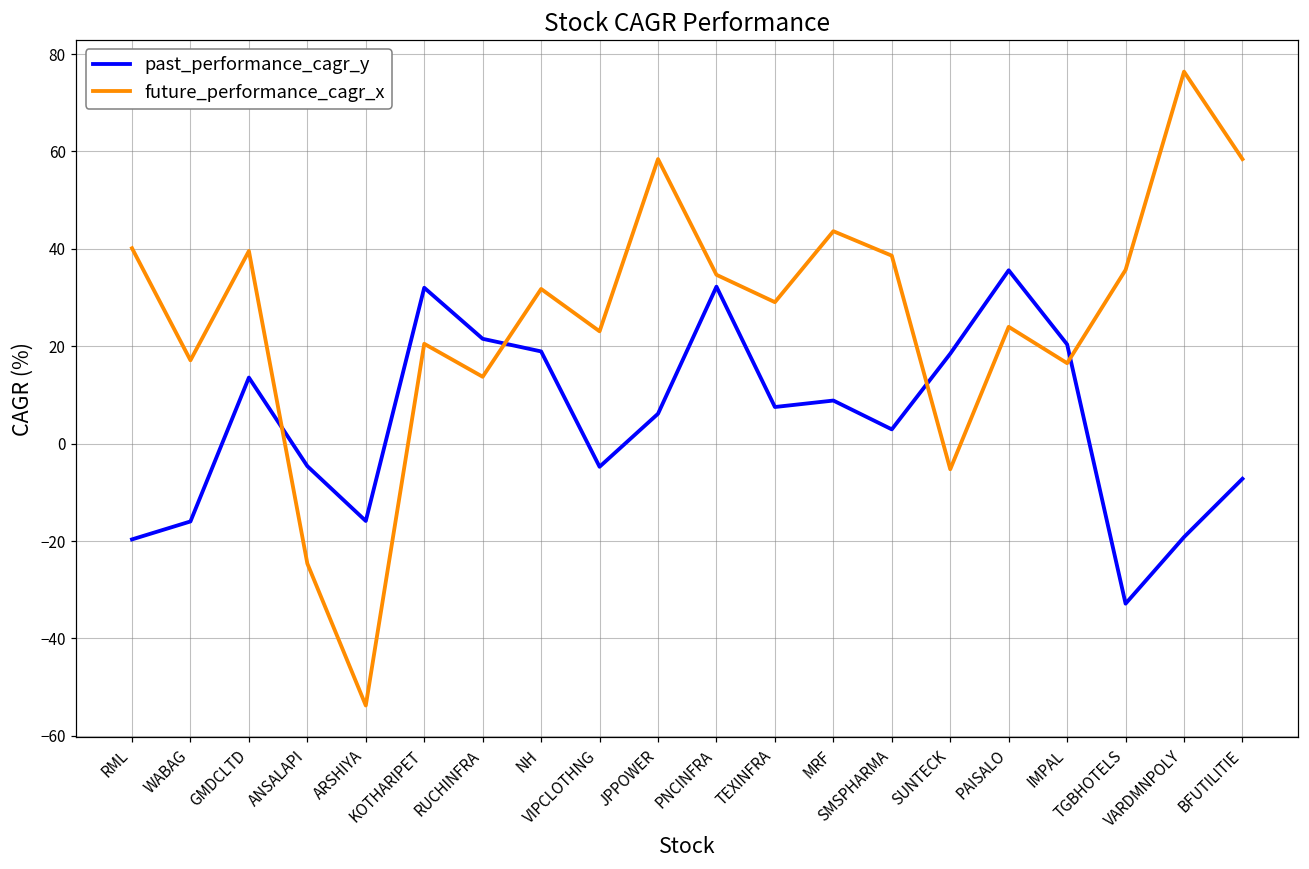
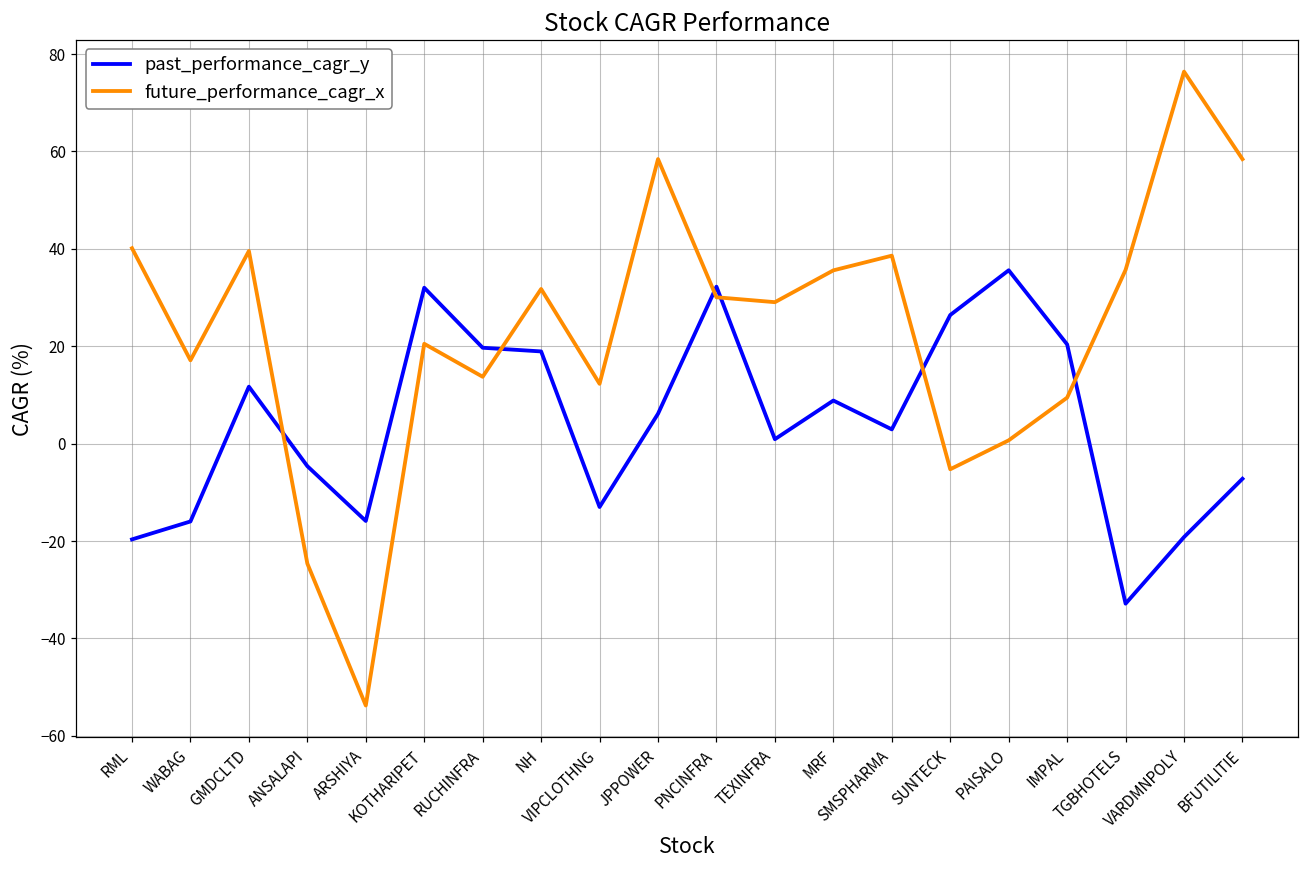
  {
    "past_performance_cagr_y": {
      "RML": -20,
      "WABAG": -16,
-     "GMDCLTD": 14,
+     "GMDCLTD": 12,
      "ANSALAPI": -5,
      "ARSHIYA": -16,
      "KOTHARIPET": 32,
-     "RUCHINFRA": 22,
+     "RUCHINFRA": 20,
      "NH": 19,
-     "VIPCLOTHNG": -5,
+     "VIPCLOTHNG": -13,
      "JPPOWER": 6,
      "PNCINFRA": 32,
-     "TEXINFRA": 8,
+     "TEXINFRA": 1,
      "MRF": 9,
      "SMSPHARMA": 3,
-     "SUNTECK": 18,
+     "SUNTECK": 26,
      "PAISALO": 36,
      "IMPAL": 20,
      "TGBHOTELS": -33,
      "VARDMNPOLY": -19,
      "BFUTILITIE": -7
    },
    "future_performance_cagr_x": {
      "RML": 40,
      "WABAG": 17,
      "GMDCLTD": 40,
      "ANSALAPI": -25,
      "ARSHIYA": -54,
      "KOTHARIPET": 21,
      "RUCHINFRA": 14,
      "NH": 32,
-     "VIPCLOTHNG": 23,
+     "VIPCLOTHNG": 12,
      "JPPOWER": 58,
-     "PNCINFRA": 35,
+     "PNCINFRA": 30,
      "TEXINFRA": 29,
-     "MRF": 44,
+     "MRF": 36,
      "SMSPHARMA": 39,
      "SUNTECK": -5,
-     "PAISALO": 24,
-     "IMPAL": 17,
+     "PAISALO": 1,
+     "IMPAL": 9,
      "TGBHOTELS": 36,
      "VARDMNPOLY": 76,
      "BFUTILITIE": 58
    }
  }
